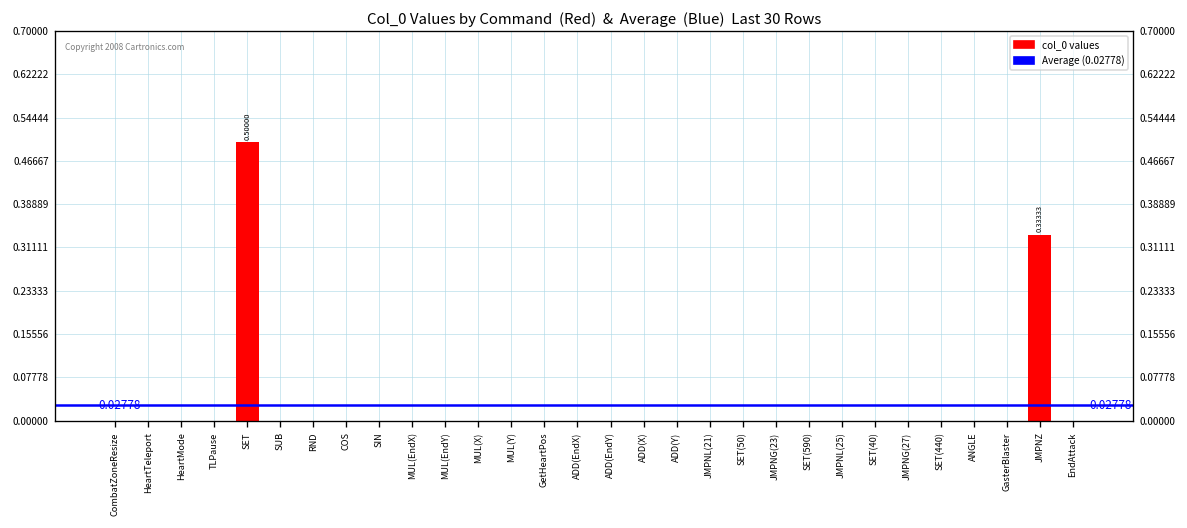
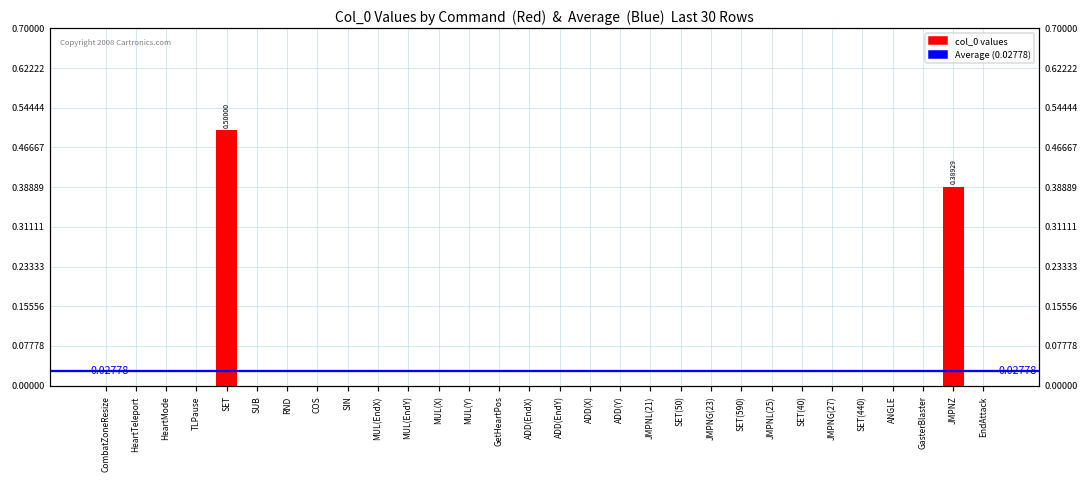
  {
    "SET": 0.50000,
-   "JMPNZ": 0.33333
+   "JMPNZ": 0.38929
  }
